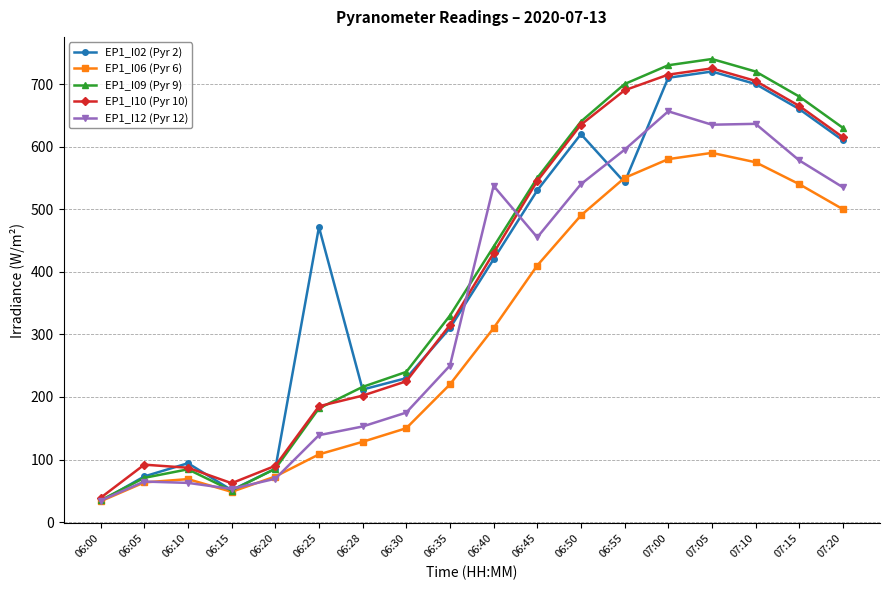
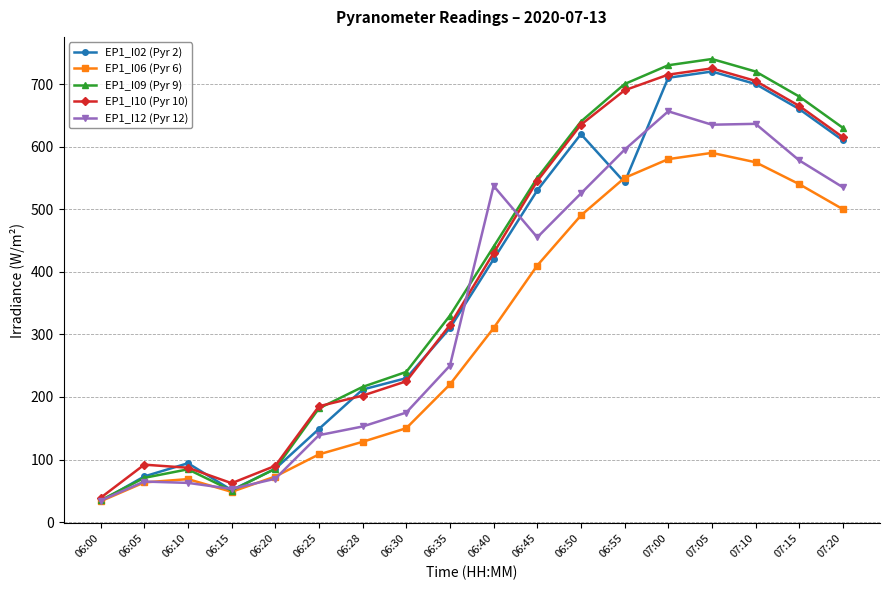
  {
    "EP1_I02 (Pyr 2)": {
      "06:10": 90,
-     "06:25": 470,
+     "06:25": 150,
      "06:28": 210,
      "06:30": 230,
      "06:35": 310,
      "06:40": 420,
      "06:45": 530,
      "06:50": 620,
      "06:55": 540,
      "07:00": 710,
      "07:05": 720,
      "07:10": 700,
      "07:15": 660,
      "07:20": 610
    },
    "EP1_I06 (Pyr 6)": {
      "06:10": 70,
      "06:25": 110,
      "06:28": 130,
      "06:30": 150,
      "06:35": 220,
      "06:40": 310,
      "06:45": 410,
      "06:50": 490,
      "06:55": 550,
      "07:00": 580,
      "07:05": 590,
      "07:10": 580,
      "07:15": 540,
      "07:20": 500
    },
    "EP1_I09 (Pyr 9)": {
      "06:28": 220,
      "06:30": 240,
      "06:35": 330,
      "06:40": 440,
      "06:45": 550,
      "06:50": 640,
      "06:55": 700,
      "07:00": 730,
      "07:05": 740,
      "07:10": 720,
      "07:15": 680,
      "07:20": 630
    },
    "EP1_I10 (Pyr 10)": {
      "06:05": 90,
      "06:15": 60,
      "06:20": 90,
      "06:28": 200,
      "06:30": 230,
      "06:35": 320,
      "06:40": 430,
      "06:45": 550,
      "06:50": 640,
      "06:55": 690,
      "07:00": 720,
      "07:05": 730,
      "07:10": 710,
      "07:15": 670,
      "07:20": 620
    },
    "EP1_I12 (Pyr 12)": {
      "06:10": 60,
      "06:25": 140,
      "06:28": 150,
      "06:30": 180,
      "06:35": 250,
      "06:40": 540,
      "06:45": 460,
-     "06:50": 540,
+     "06:50": 530,
      "06:55": 600,
      "07:00": 660,
      "07:05": 640,
      "07:10": 640,
      "07:15": 580,
      "07:20": 540
    }
  }
